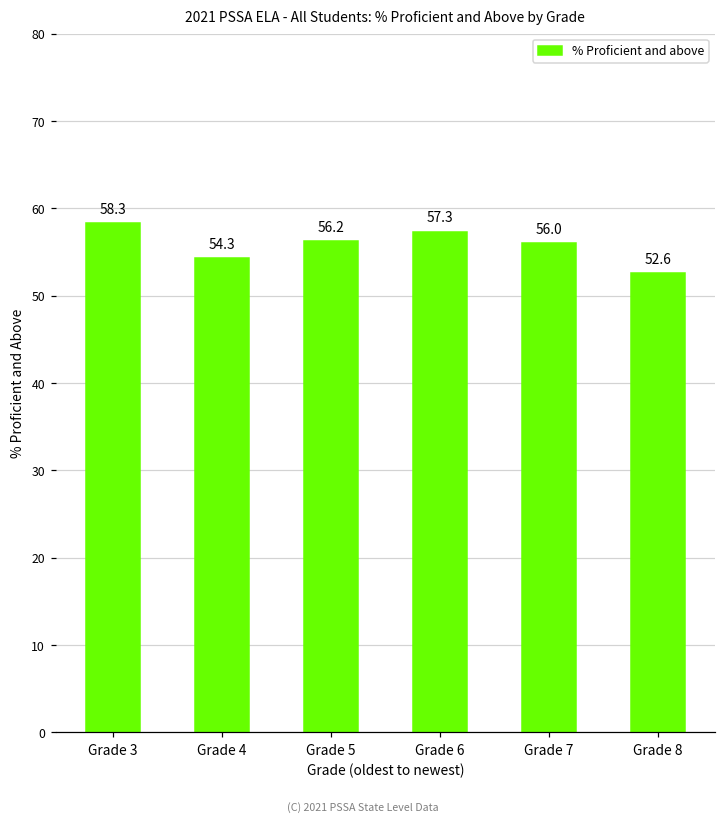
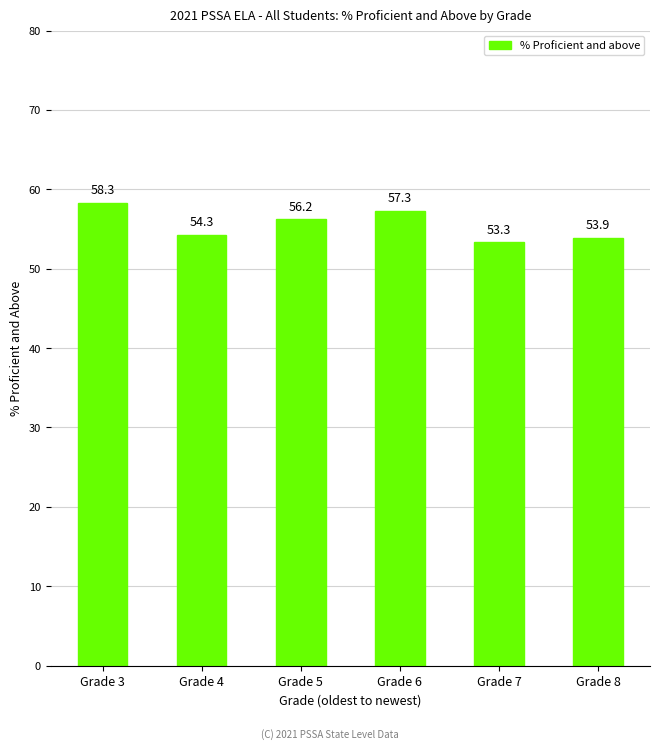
  {
    "Grade 3": 58.3,
    "Grade 4": 54.3,
    "Grade 5": 56.2,
    "Grade 6": 57.3,
-   "Grade 7": 56.0,
-   "Grade 8": 52.6
+   "Grade 7": 53.3,
+   "Grade 8": 53.9
  }
